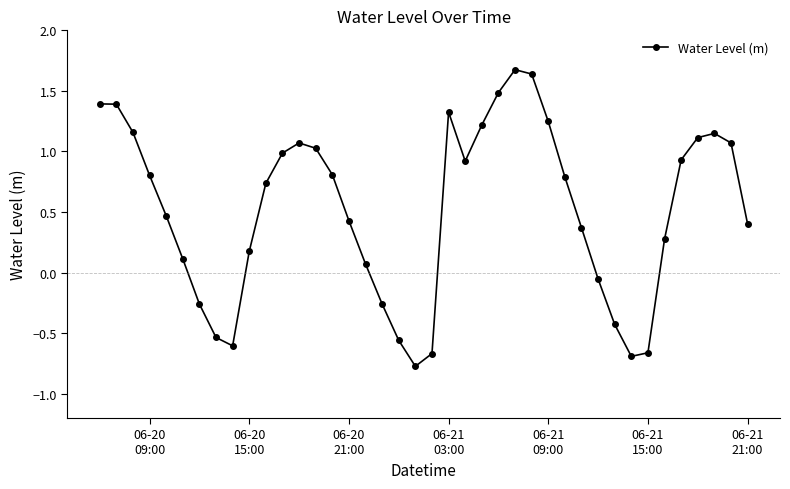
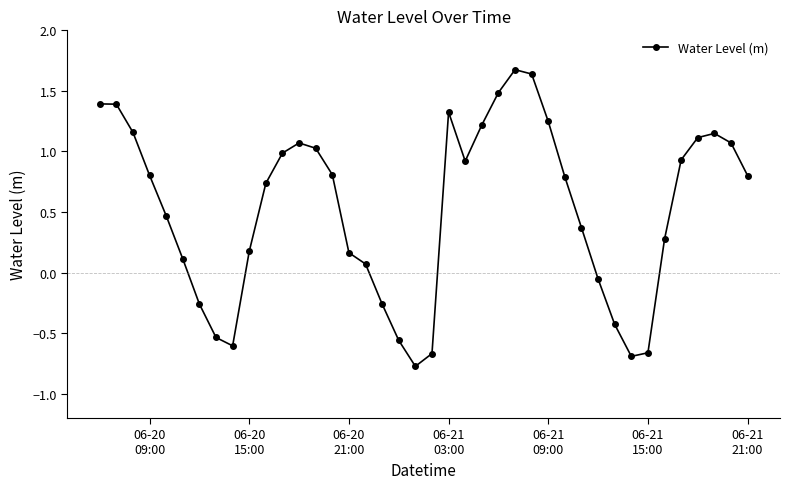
  {
    "06-20 09:00": 0.80,
    "06-20 15:00": 0.18,
-   "06-20 21:00": 0.43,
+   "06-20 21:00": 0.16,
    "06-21 03:00": 1.33,
    "06-21 09:00": 1.25,
    "06-21 15:00": -0.66,
-   "06-21 21:00": 0.40
+   "06-21 21:00": 0.80
  }
